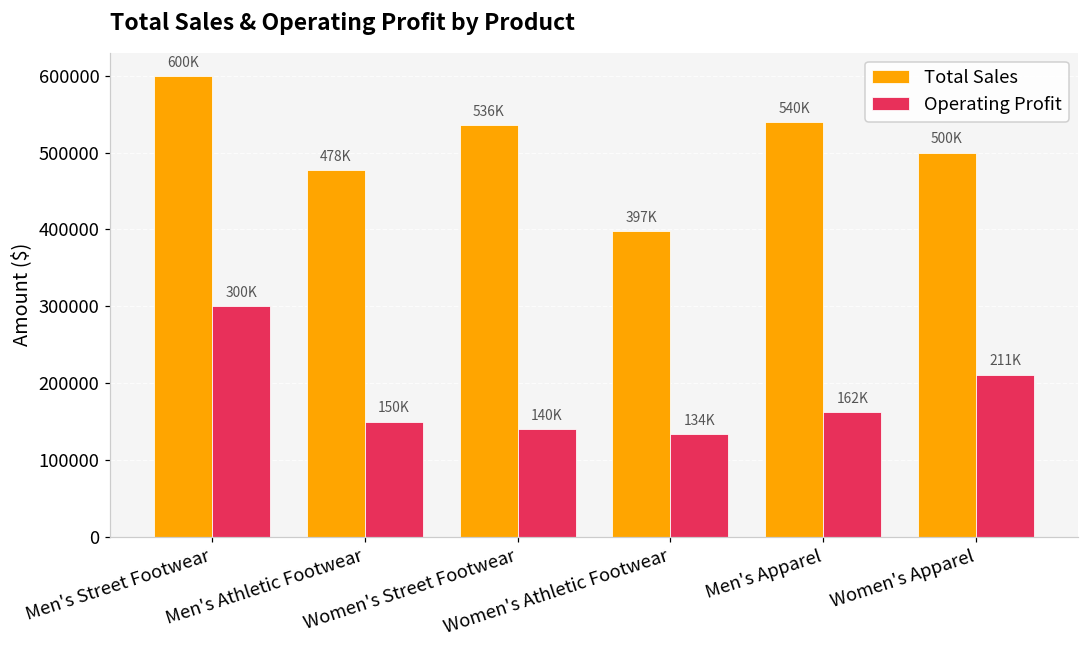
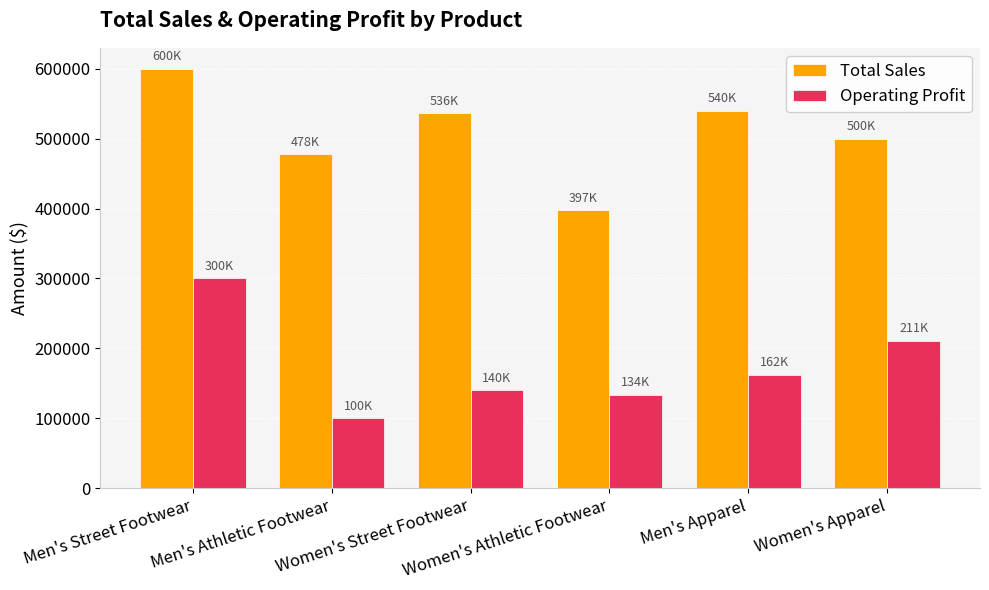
  {
    "Total Sales": {
      "Men's Street Footwear": "600K",
      "Men's Athletic Footwear": "478K",
      "Women's Street Footwear": "536K",
      "Women's Athletic Footwear": "397K",
      "Men's Apparel": "540K",
      "Women's Apparel": "500K"
    },
    "Operating Profit": {
      "Men's Street Footwear": "300K",
-     "Men's Athletic Footwear": "150K",
+     "Men's Athletic Footwear": "100K",
      "Women's Street Footwear": "140K",
      "Women's Athletic Footwear": "134K",
      "Men's Apparel": "162K",
      "Women's Apparel": "211K"
    }
  }
